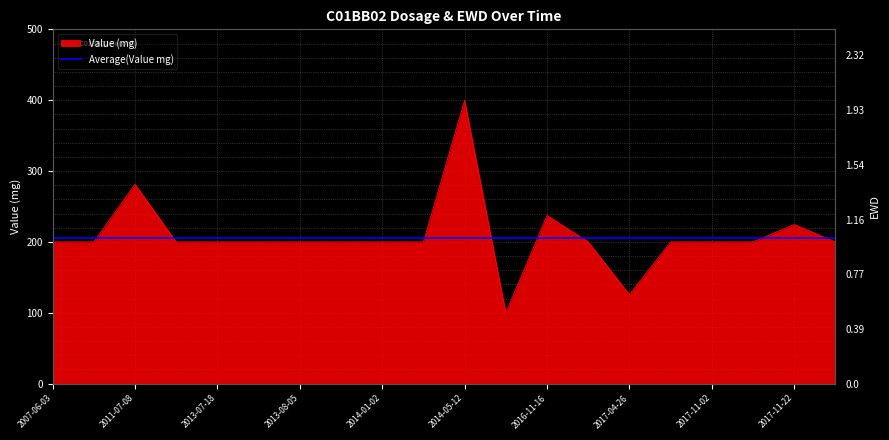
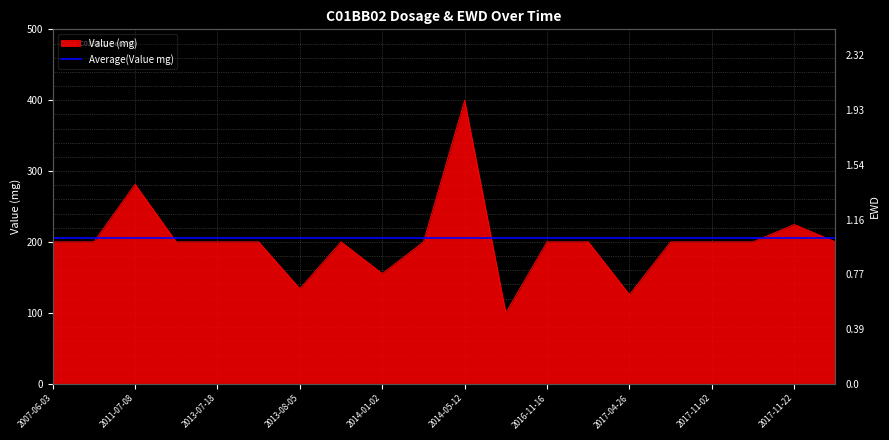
  {
    "2007-06-03": 200,
    "2011-07-08": 280,
    "2013-07-18": 200,
-   "2013-08-05": 200,
-   "2014-01-02": 200,
+   "2013-08-05": 130,
+   "2014-01-02": 160,
    "2014-05-12": 400,
-   "2016-11-16": 240,
+   "2016-11-16": 200,
    "2017-04-26": 130,
    "2017-11-02": 200,
    "2017-11-22": 220
  }
